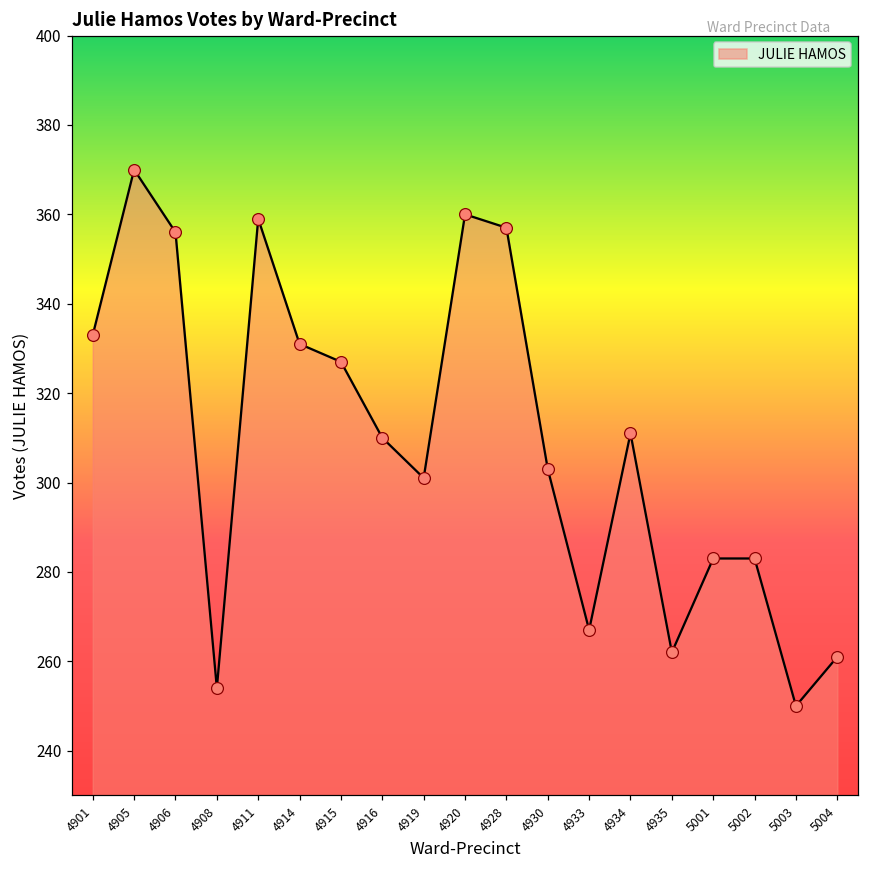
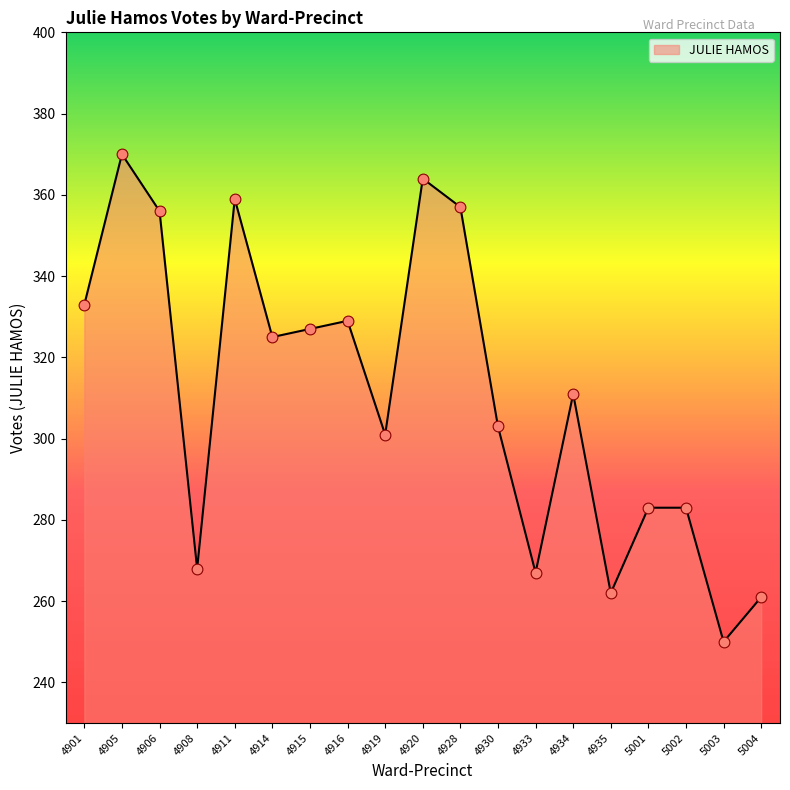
  {
    "4901": 333,
    "4905": 370,
    "4906": 356,
-   "4908": 254,
+   "4908": 268,
    "4911": 359,
-   "4914": 331,
+   "4914": 325,
    "4915": 327,
-   "4916": 310,
+   "4916": 329,
    "4919": 301,
-   "4920": 360,
+   "4920": 364,
    "4928": 357,
    "4930": 303,
    "4933": 267,
    "4934": 311,
    "4935": 262,
    "5001": 283,
    "5002": 283,
    "5003": 250,
    "5004": 261
  }
